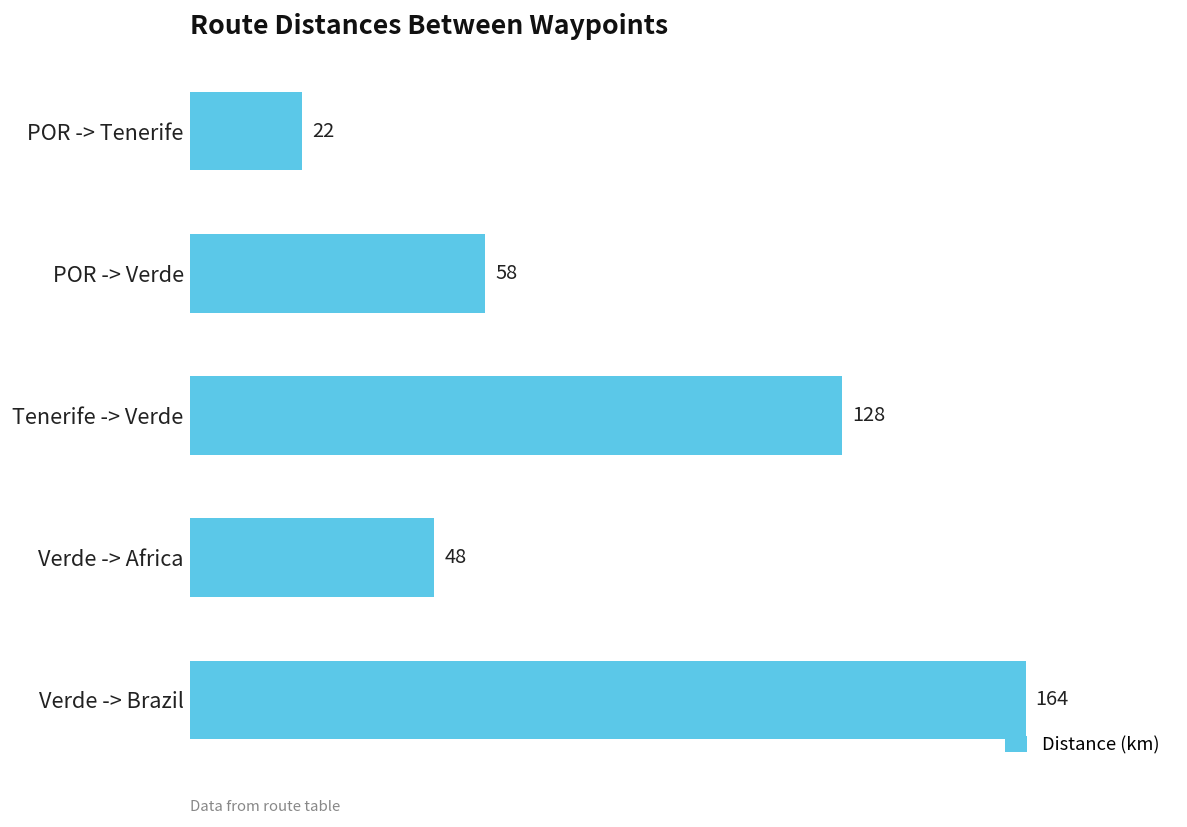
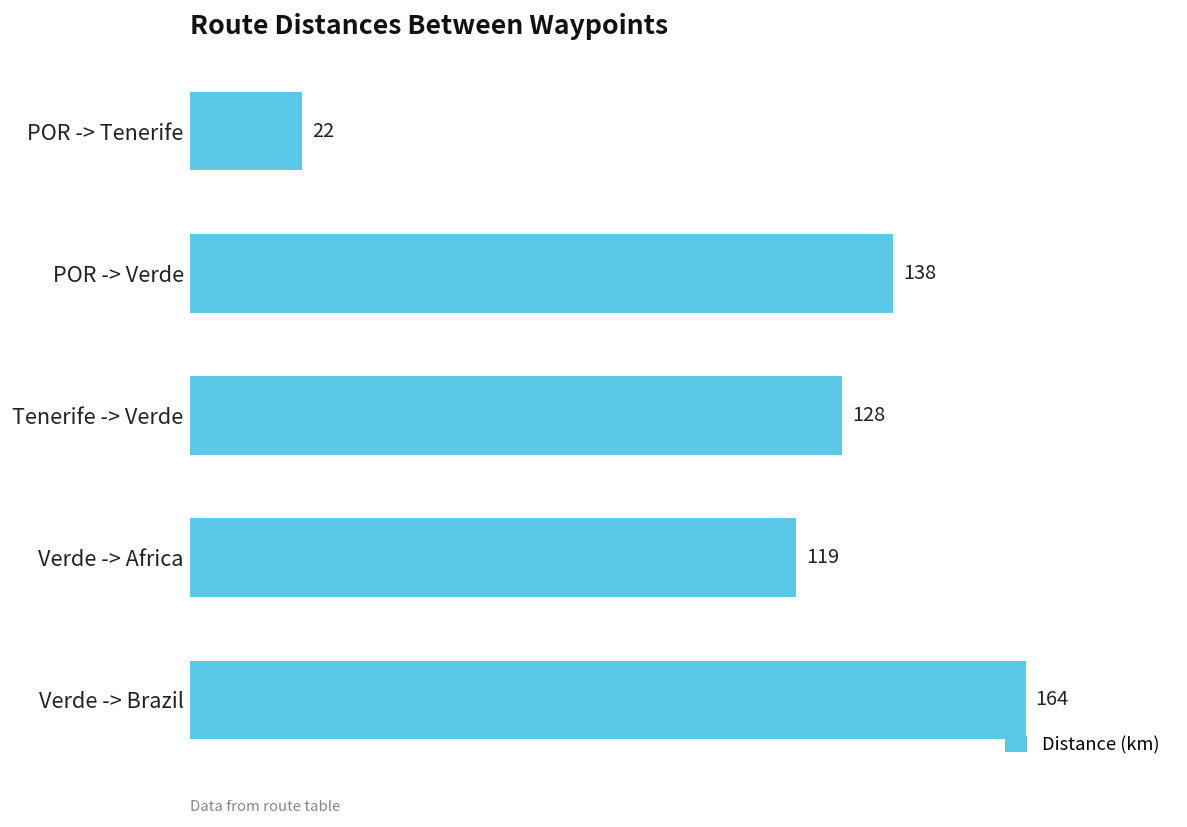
  {
    "POR -> Tenerife": 22,
-   "POR -> Verde": 58,
+   "POR -> Verde": 138,
    "Tenerife -> Verde": 128,
-   "Verde -> Africa": 48,
+   "Verde -> Africa": 119,
    "Verde -> Brazil": 164
  }
